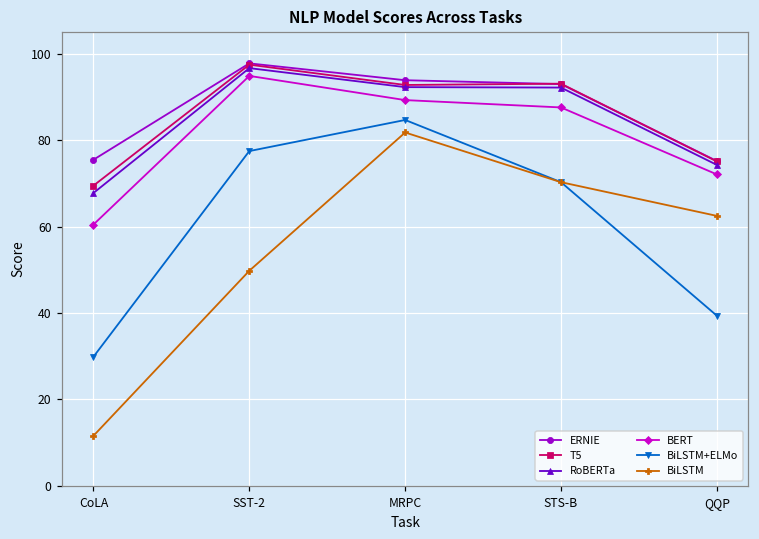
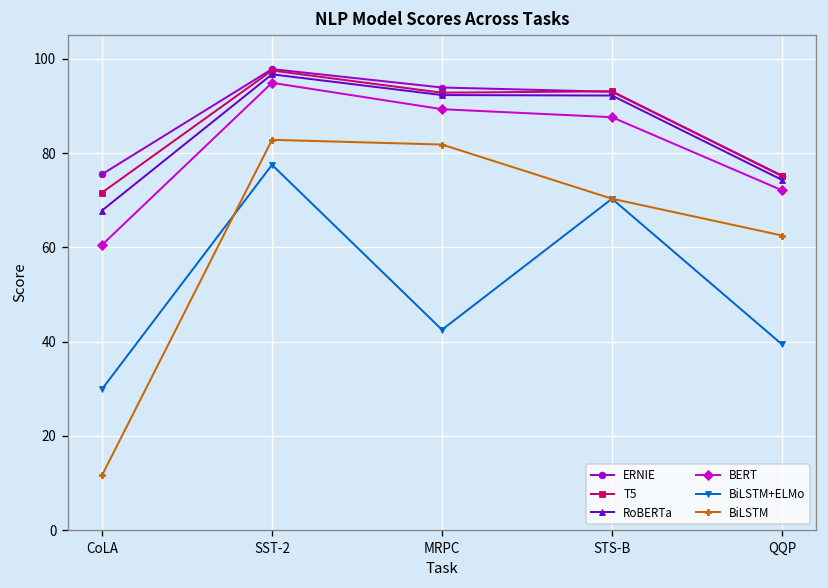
  {
    "T5": {
-     "CoLA": 70
+     "CoLA": 72
    },
    "BiLSTM+ELMo": {
      "CoLA": 30,
      "SST-2": 78,
-     "MRPC": 85,
+     "MRPC": 43,
      "QQP": 39
    },
    "BiLSTM": {
      "CoLA": 12,
-     "SST-2": 50,
+     "SST-2": 83,
      "MRPC": 82,
      "QQP": 63
    }
  }
